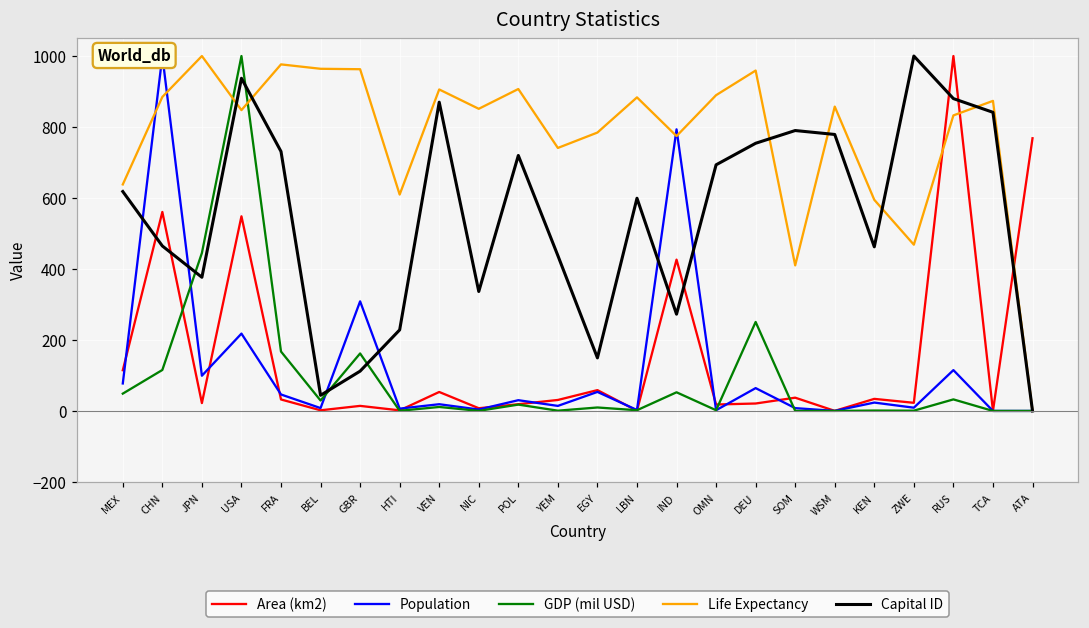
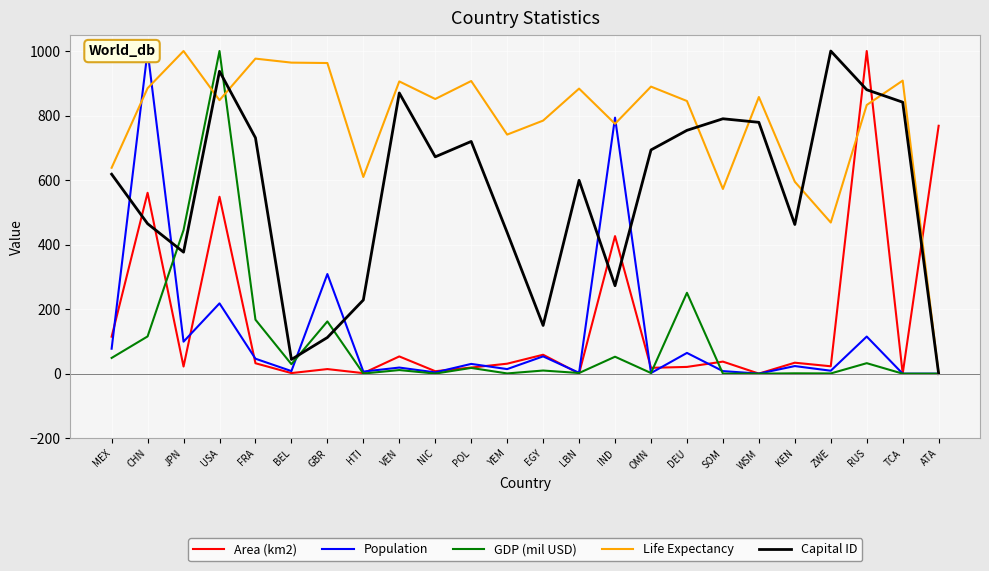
  {
    "Area (km2)": {
      "MEX": 110,
      "CHN": 560,
      "JPN": 20,
      "USA": 550,
      "FRA": 30,
      "GBR": 10,
      "VEN": 50,
      "YEM": 30,
      "IND": 430,
      "OMN": 20,
      "DEU": 20,
      "SOM": 40,
      "KEN": 30,
      "ZWE": 20,
      "RUS": 1000,
      "ATA": 770
    },
    "Population": {
      "MEX": 80,
      "JPN": 100,
      "USA": 220,
      "FRA": 50,
      "GBR": 310,
      "POL": 30,
      "YEM": 10,
      "IND": 790,
      "DEU": 60,
      "KEN": 20,
      "ZWE": 10,
      "RUS": 120
    },
    "GDP (mil USD)": {
      "MEX": 50,
      "CHN": 120,
      "JPN": 440,
      "USA": 1000,
      "FRA": 170,
      "BEL": 30,
      "GBR": 160,
      "YEM": 0,
      "EGY": 10,
      "IND": 50,
      "DEU": 250,
      "KEN": 0,
      "ZWE": 0,
      "RUS": 30
    },
    "Life Expectancy": {
      "MEX": 640,
      "CHN": 880,
      "JPN": 1000,
      "USA": 850,
      "FRA": 980,
      "BEL": 960,
      "GBR": 960,
      "HTI": 610,
      "VEN": 910,
      "NIC": 850,
      "POL": 910,
      "YEM": 740,
      "EGY": 780,
      "LBN": 880,
      "IND": 770,
      "OMN": 890,
-     "DEU": 960,
-     "SOM": 410,
+     "DEU": 850,
+     "SOM": 570,
      "WSM": 860,
      "KEN": 590,
      "ZWE": 470,
      "RUS": 830,
-     "TCA": 870
+     "TCA": 910
    },
    "Capital ID": {
      "MEX": 620,
      "CHN": 460,
      "JPN": 380,
      "USA": 940,
      "FRA": 730,
      "BEL": 40,
      "GBR": 110,
      "HTI": 230,
      "VEN": 870,
-     "NIC": 340,
+     "NIC": 670,
      "POL": 720,
      "YEM": 440,
      "EGY": 150,
      "LBN": 600,
      "IND": 270,
      "OMN": 690,
      "DEU": 750,
      "SOM": 790,
      "WSM": 780,
      "KEN": 460,
      "ZWE": 1000,
      "RUS": 880,
      "TCA": 840
    }
  }
